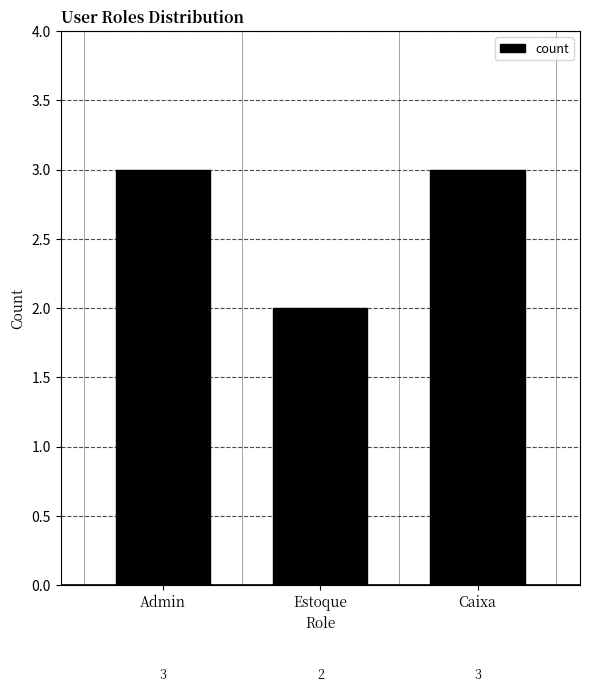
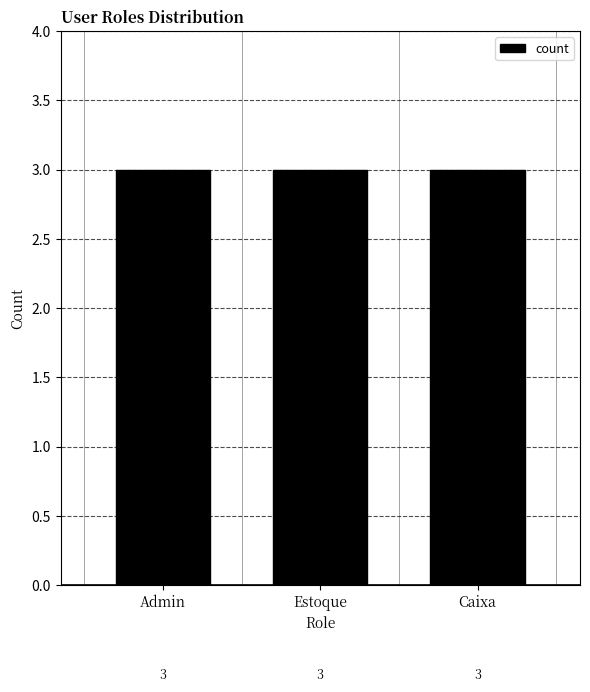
  {
-   "Estoque": 2
+   "Estoque": 3
  }
